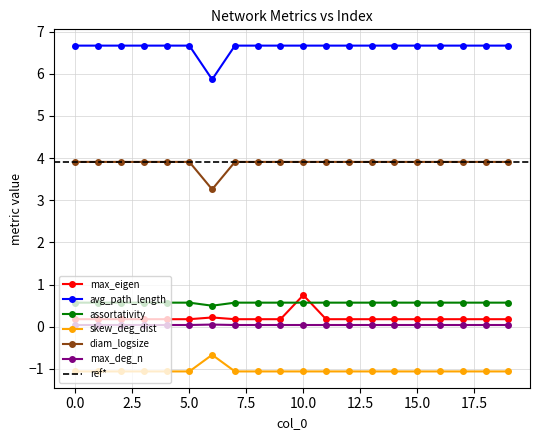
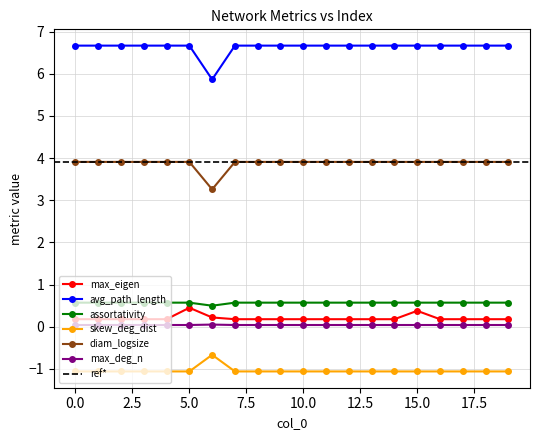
  {
    "max_eigen": {
-     "5.0": 0.2,
-     "10.0": 0.7,
-     "15.0": 0.2
+     "5.0": 0.4,
+     "10.0": 0.2,
+     "15.0": 0.4
    },
    "avg_path_length": {
      "0.0": 6.7,
      "5.0": 6.7,
      "10.0": 6.7,
      "15.0": 6.7
    },
    "assortativity": {
      "5.0": 0.6,
      "10.0": 0.6,
      "15.0": 0.6
    },
    "skew_deg_dist": {
      "5.0": -1.1,
      "10.0": -1.1,
      "15.0": -1.1
    },
    "diam_logsize": {
      "0.0": 3.9,
      "5.0": 3.9,
      "10.0": 3.9,
      "15.0": 3.9
    },
    "max_deg_n": {
      "5.0": 0.0,
      "10.0": 0.0,
      "15.0": 0.0
    }
  }
